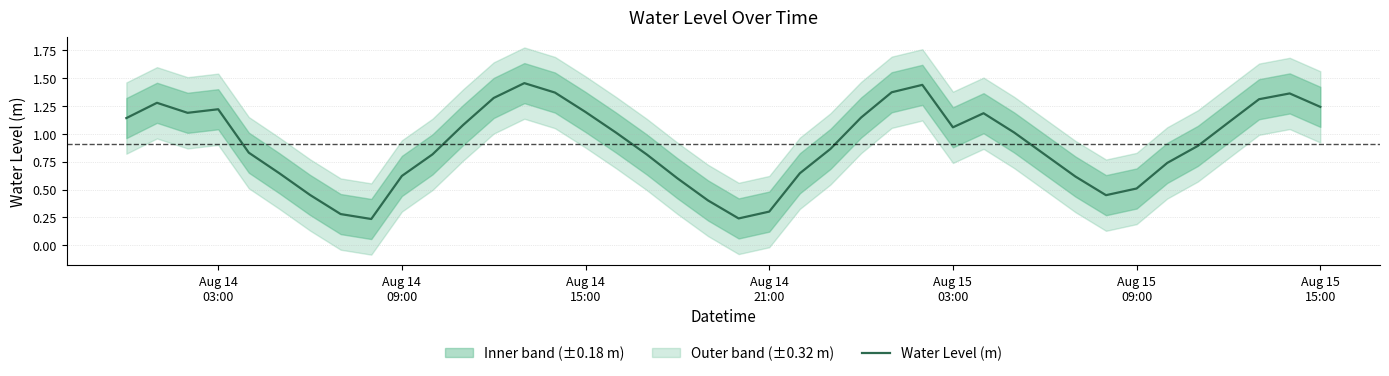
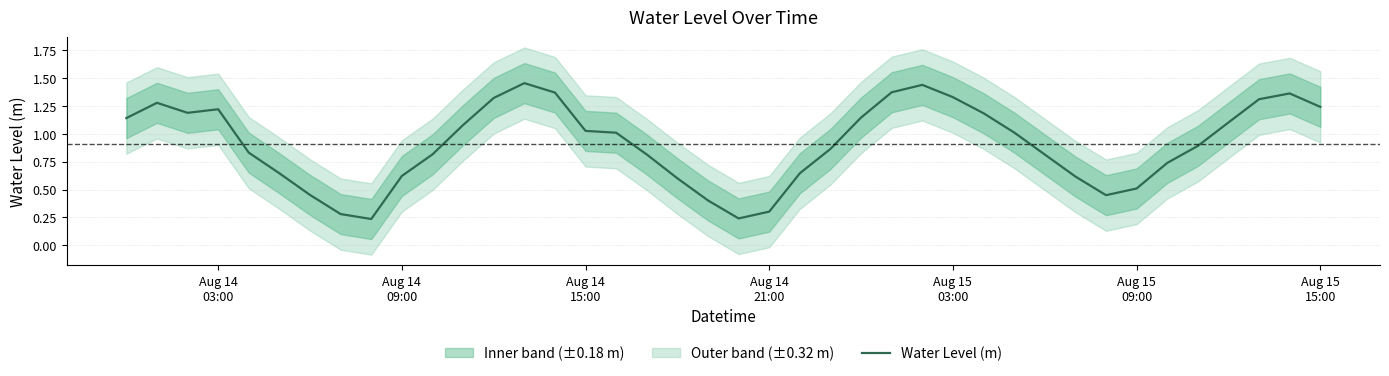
  {
    "Water Level (m)": {
      "Aug 14 03:00": 1.22,
      "Aug 14 09:00": 0.62,
-     "Aug 14 15:00": 1.20,
+     "Aug 14 15:00": 1.03,
      "Aug 14 21:00": 0.30,
-     "Aug 15 03:00": 1.06,
+     "Aug 15 03:00": 1.33,
      "Aug 15 09:00": 0.51,
      "Aug 15 15:00": 1.24
    }
  }
